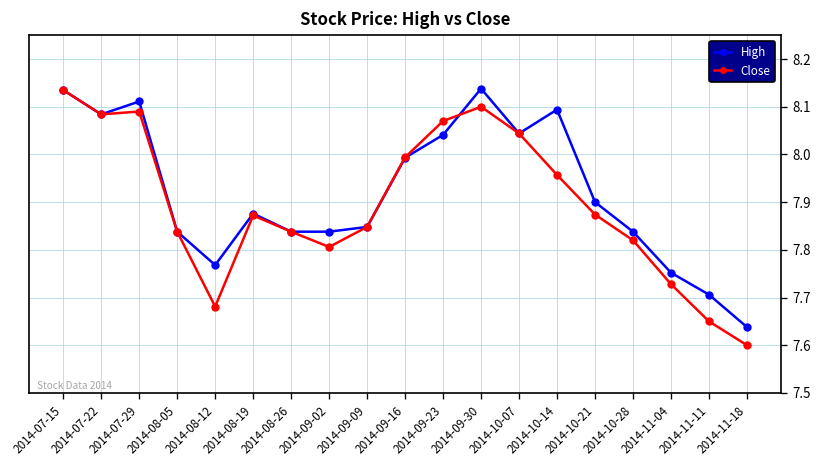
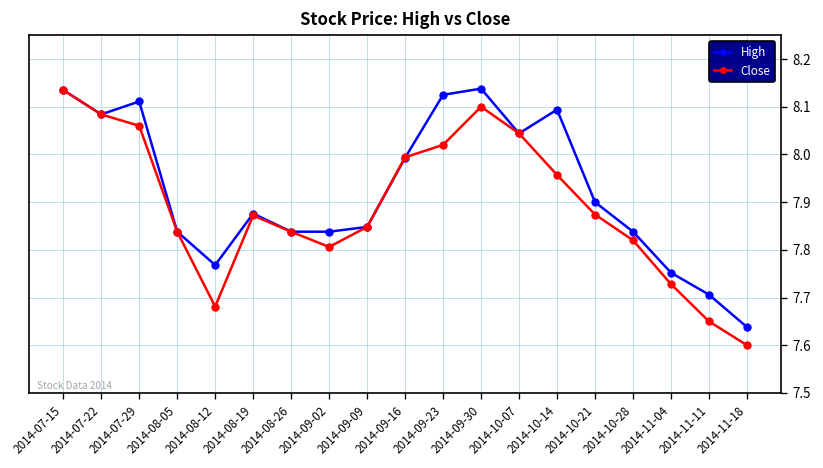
  {
    "High": {
      "2014-07-29": 8.11,
      "2014-08-12": 7.77,
      "2014-09-02": 7.84,
-     "2014-09-23": 8.04,
+     "2014-09-23": 8.13,
      "2014-09-30": 8.14,
      "2014-10-14": 8.09,
      "2014-10-21": 7.90,
      "2014-10-28": 7.84,
      "2014-11-04": 7.75,
      "2014-11-11": 7.71,
      "2014-11-18": 7.64
    },
    "Close": {
-     "2014-07-29": 8.09,
+     "2014-07-29": 8.06,
      "2014-08-12": 7.68,
      "2014-09-02": 7.81,
-     "2014-09-23": 8.07,
+     "2014-09-23": 8.02,
      "2014-09-30": 8.10,
      "2014-10-14": 7.96,
      "2014-10-21": 7.87,
      "2014-10-28": 7.82,
      "2014-11-04": 7.73,
      "2014-11-11": 7.65,
      "2014-11-18": 7.60
    }
  }
